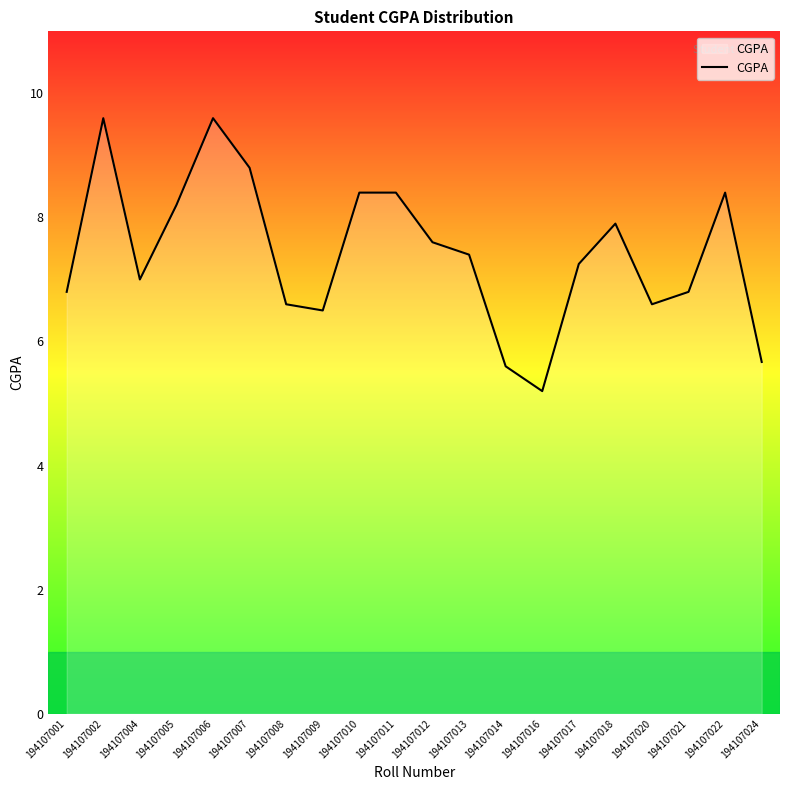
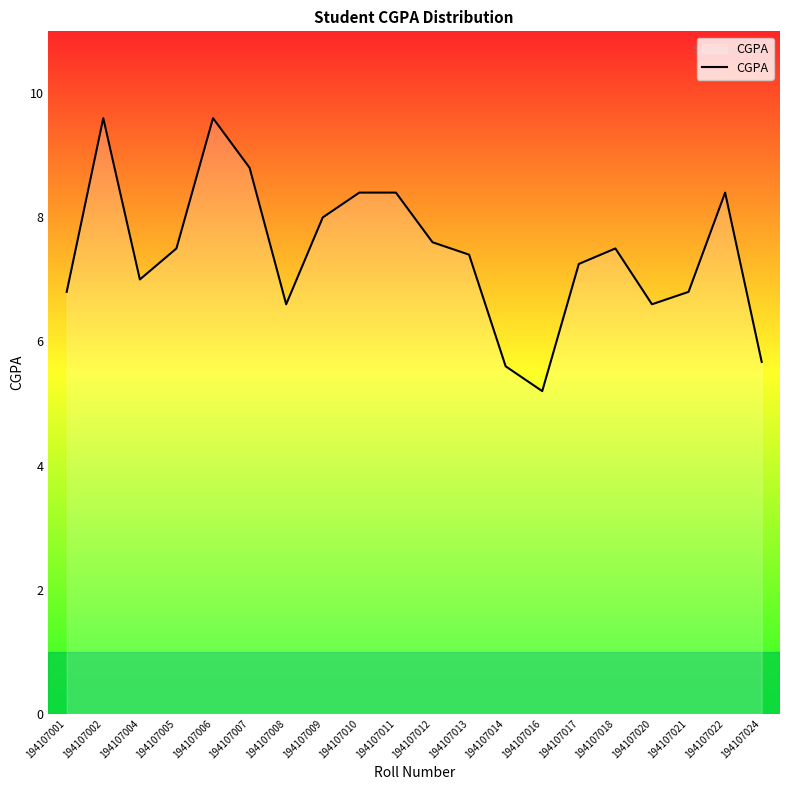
  {
    "194107001": 6.8,
    "194107002": 9.6,
    "194107004": 7.0,
-   "194107005": 8.2,
+   "194107005": 7.5,
    "194107006": 9.6,
    "194107007": 8.8,
    "194107008": 6.6,
-   "194107009": 6.5,
+   "194107009": 8.0,
    "194107010": 8.4,
    "194107011": 8.4,
    "194107012": 7.6,
    "194107013": 7.4,
    "194107014": 5.6,
    "194107016": 5.2,
    "194107017": 7.3,
-   "194107018": 7.9,
+   "194107018": 7.5,
    "194107020": 6.6,
    "194107021": 6.8,
    "194107022": 8.4,
    "194107024": 5.7
  }
